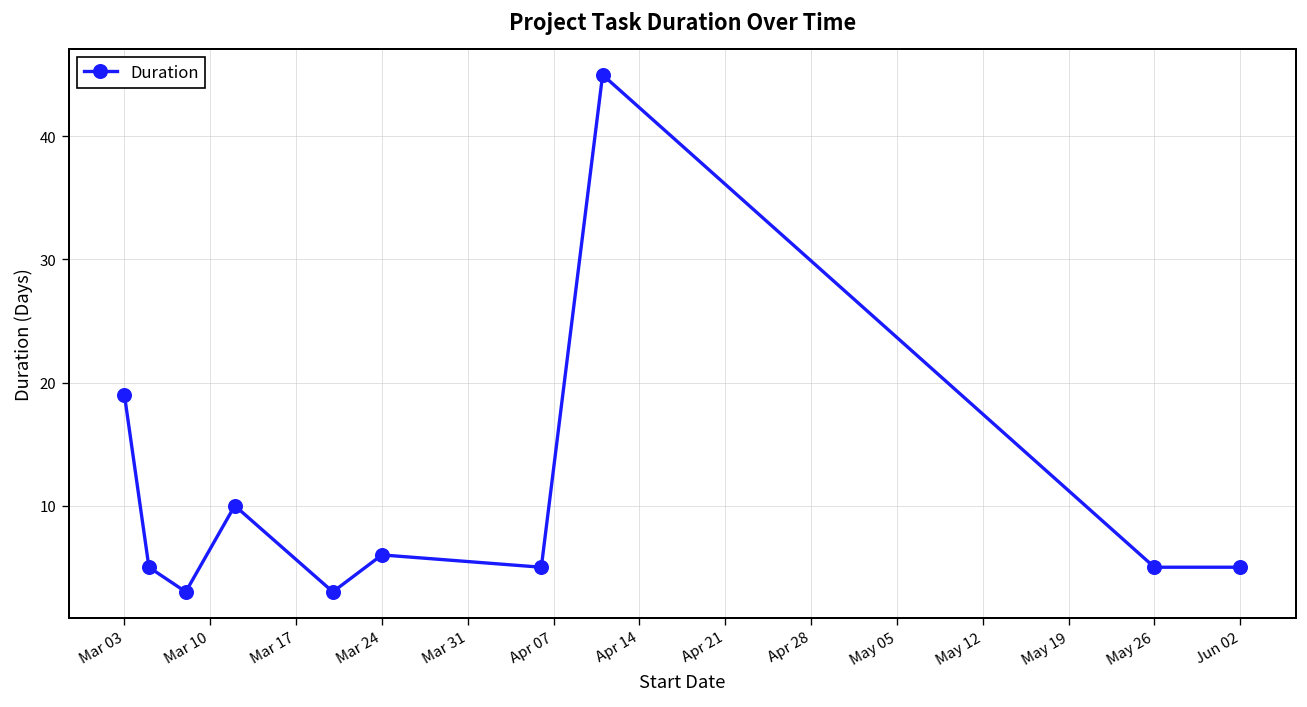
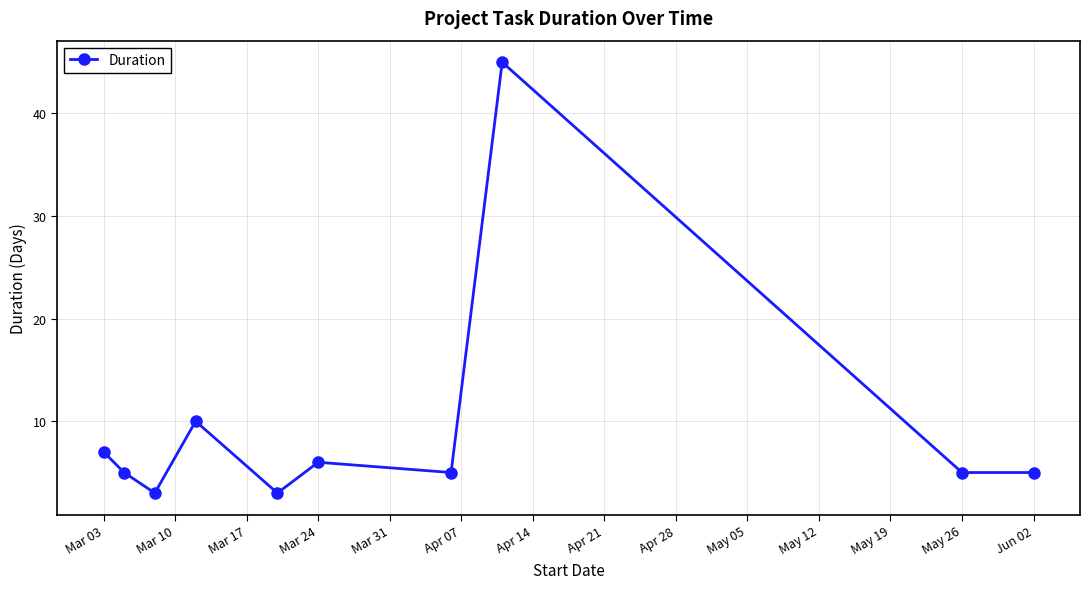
  {
-   "Mar 03": 19,
+   "Mar 03": 7,
    "Mar 24": 6,
    "May 26": 5,
    "Jun 02": 5
  }
